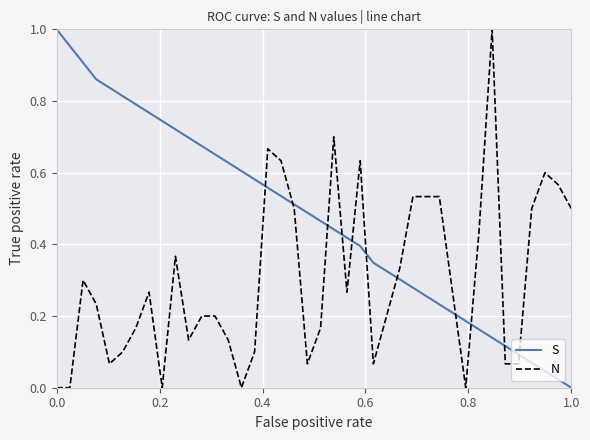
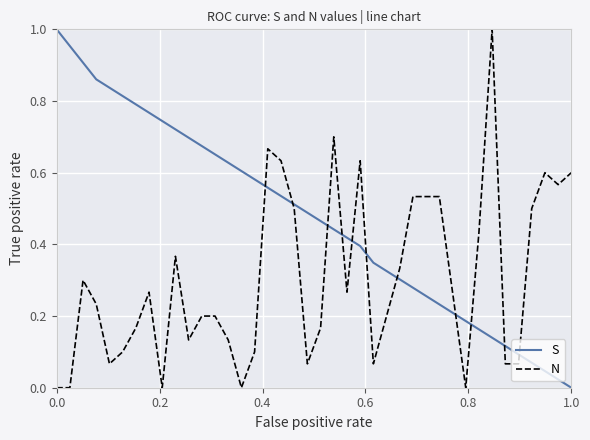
  {
    "S": {
      "0.0": 1.00,
      "1.0": 0.00
    },
    "N": {
      "0.0": 0.00,
-     "1.0": 0.50
+     "1.0": 0.60
    }
  }
